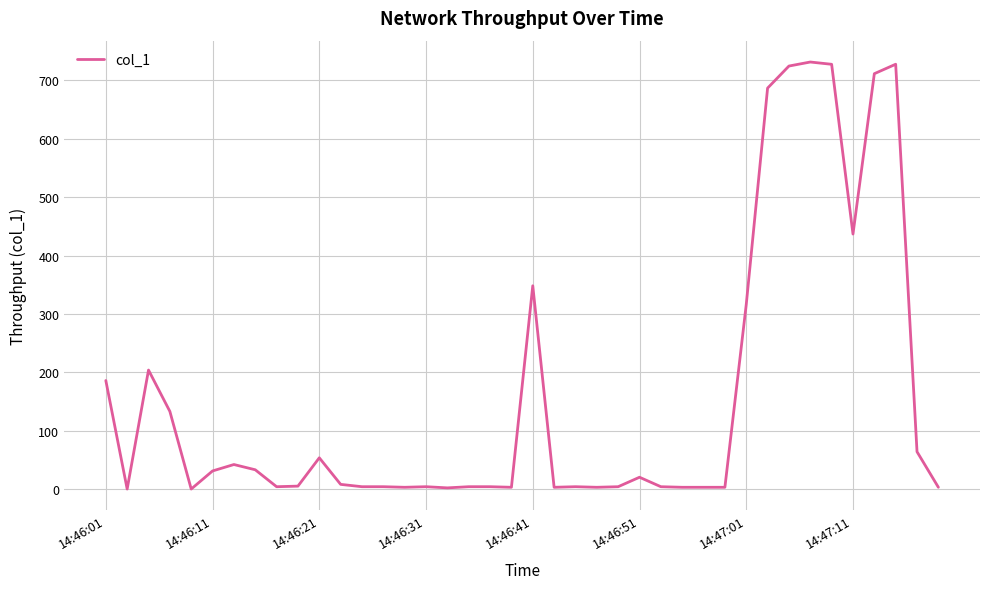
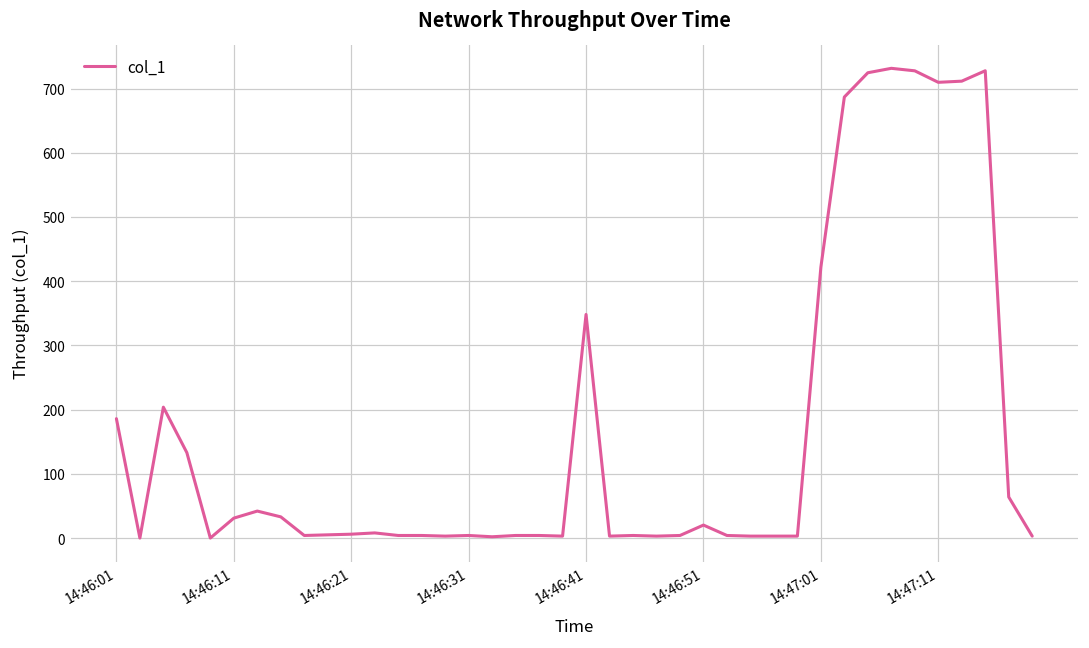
  {
    "14:46:01": 190,
    "14:46:11": 30,
-   "14:46:21": 50,
+   "14:46:21": 10,
    "14:46:31": 0,
    "14:46:41": 350,
    "14:46:51": 20,
-   "14:47:01": 320,
-   "14:47:11": 440
+   "14:47:01": 420,
+   "14:47:11": 710
  }
